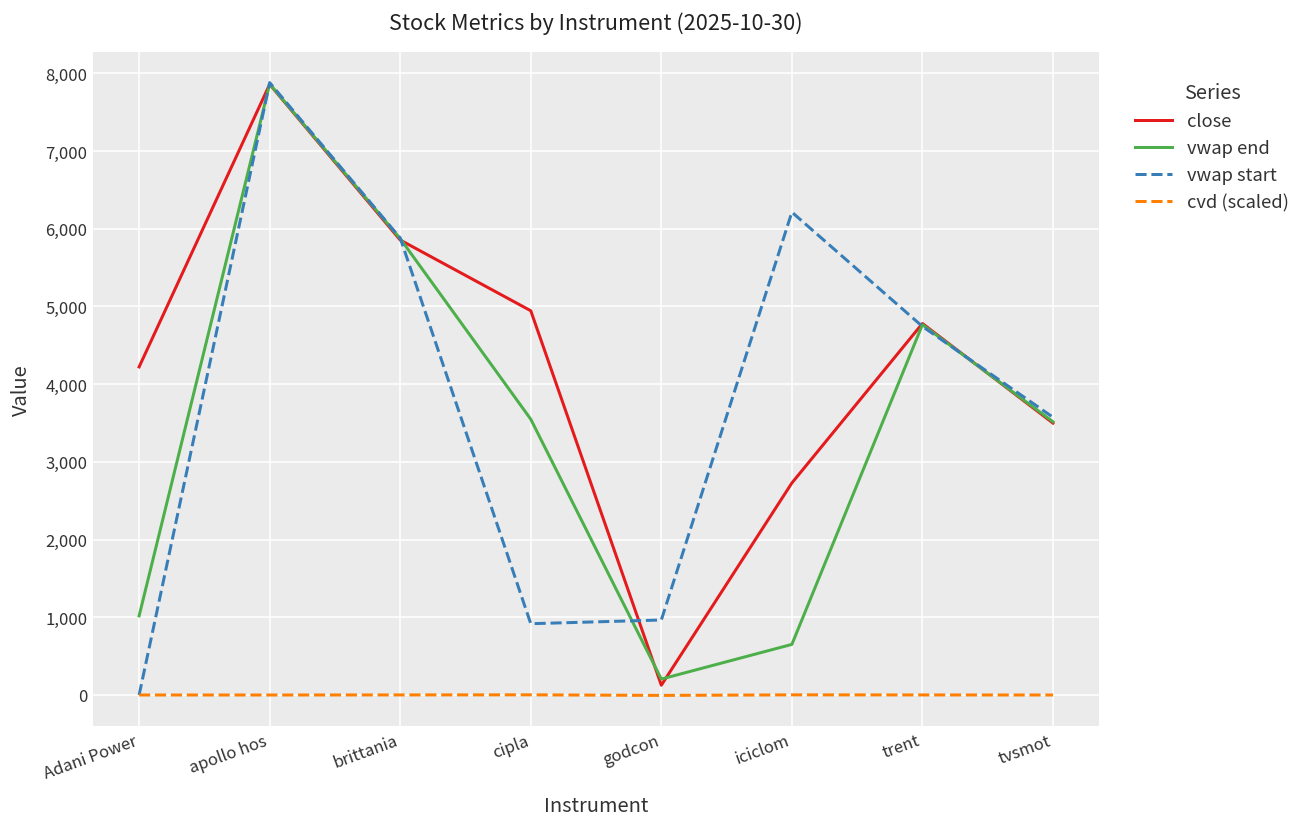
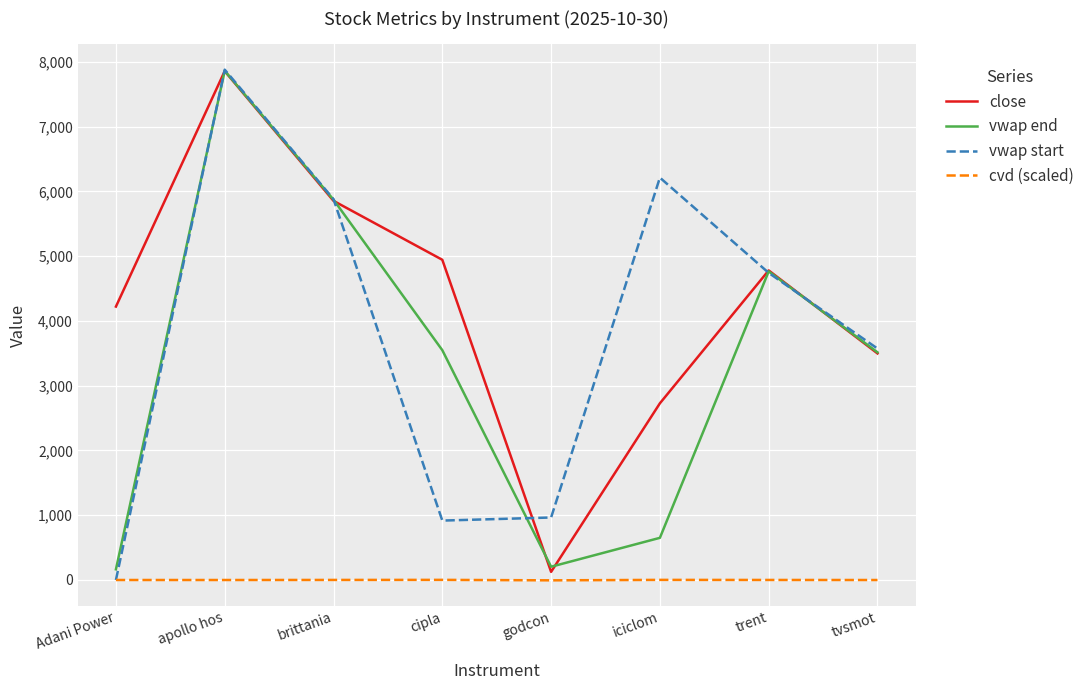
  {
    "close": {
      "Adani Power": "4,200",
      "cipla": "4,900",
      "godcon": "100",
      "iciclom": "2,700"
    },
    "vwap end": {
-     "Adani Power": "1,000",
+     "Adani Power": "200",
      "cipla": "3,500",
      "godcon": "200",
      "iciclom": "700"
    },
    "vwap start": {
      "cipla": "900",
      "godcon": "1,000",
      "iciclom": "6,200",
      "tvsmot": "3,600"
    },
    "cvd (scaled)": {
      "apollo hos": "0",
      "brittania": "0",
      "cipla": "0",
      "godcon": "0",
      "iciclom": "0",
      "trent": "0",
      "tvsmot": "0"
    }
  }
